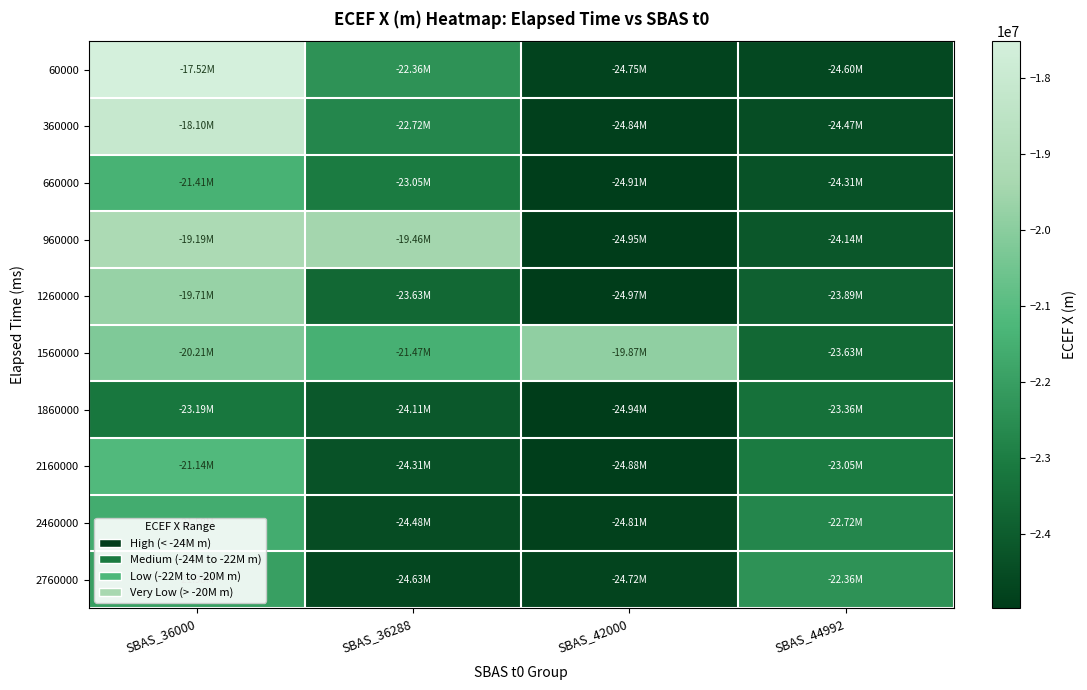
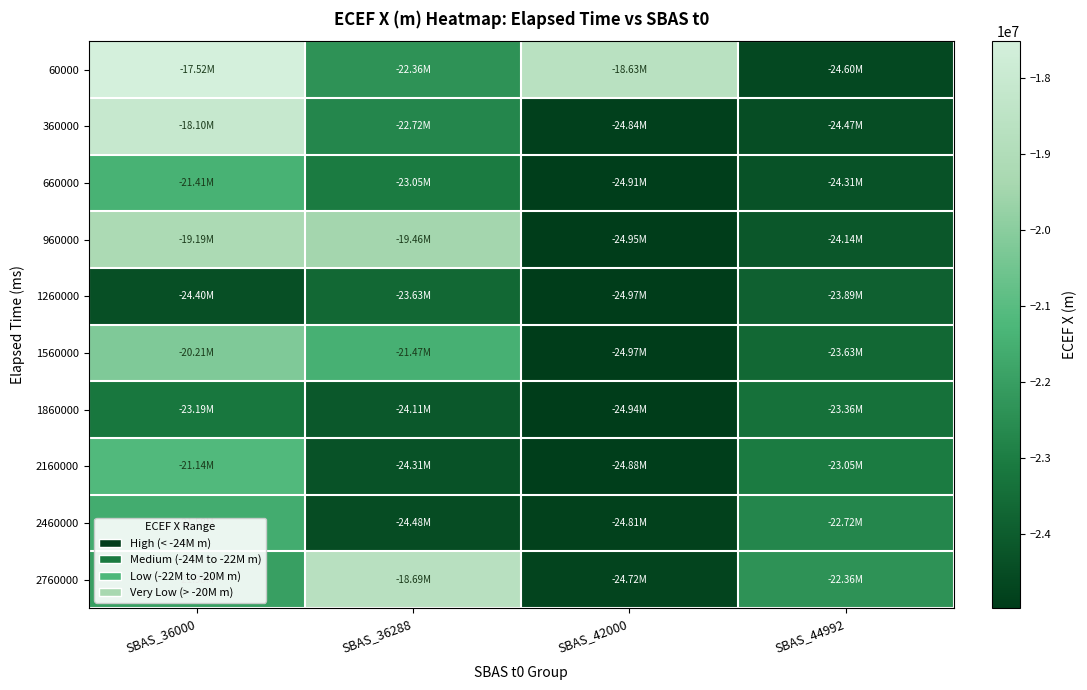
  {
    "60000": {
      "SBAS_36000": "-17.52M",
      "SBAS_36288": "-22.36M",
-     "SBAS_42000": "-24.75M",
+     "SBAS_42000": "-18.63M",
      "SBAS_44992": "-24.60M"
    },
    "360000": {
      "SBAS_36000": "-18.10M",
      "SBAS_36288": "-22.72M",
      "SBAS_42000": "-24.84M",
      "SBAS_44992": "-24.47M"
    },
    "660000": {
      "SBAS_36000": "-21.41M",
      "SBAS_36288": "-23.05M",
      "SBAS_42000": "-24.91M",
      "SBAS_44992": "-24.31M"
    },
    "960000": {
      "SBAS_36000": "-19.19M",
      "SBAS_36288": "-19.46M",
      "SBAS_42000": "-24.95M",
      "SBAS_44992": "-24.14M"
    },
    "1260000": {
-     "SBAS_36000": "-19.71M",
+     "SBAS_36000": "-24.40M",
      "SBAS_36288": "-23.63M",
      "SBAS_42000": "-24.97M",
      "SBAS_44992": "-23.89M"
    },
    "1560000": {
      "SBAS_36000": "-20.21M",
      "SBAS_36288": "-21.47M",
-     "SBAS_42000": "-19.87M",
+     "SBAS_42000": "-24.97M",
      "SBAS_44992": "-23.63M"
    },
    "1860000": {
      "SBAS_36000": "-23.19M",
      "SBAS_36288": "-24.11M",
      "SBAS_42000": "-24.94M",
      "SBAS_44992": "-23.36M"
    },
    "2160000": {
      "SBAS_36000": "-21.14M",
      "SBAS_36288": "-24.31M",
      "SBAS_42000": "-24.88M",
      "SBAS_44992": "-23.05M"
    },
    "2460000": {
      "SBAS_36288": "-24.48M",
      "SBAS_42000": "-24.81M",
      "SBAS_44992": "-22.72M"
    },
    "2760000": {
-     "SBAS_36288": "-24.63M",
+     "SBAS_36288": "-18.69M",
      "SBAS_42000": "-24.72M",
      "SBAS_44992": "-22.36M"
    }
  }
